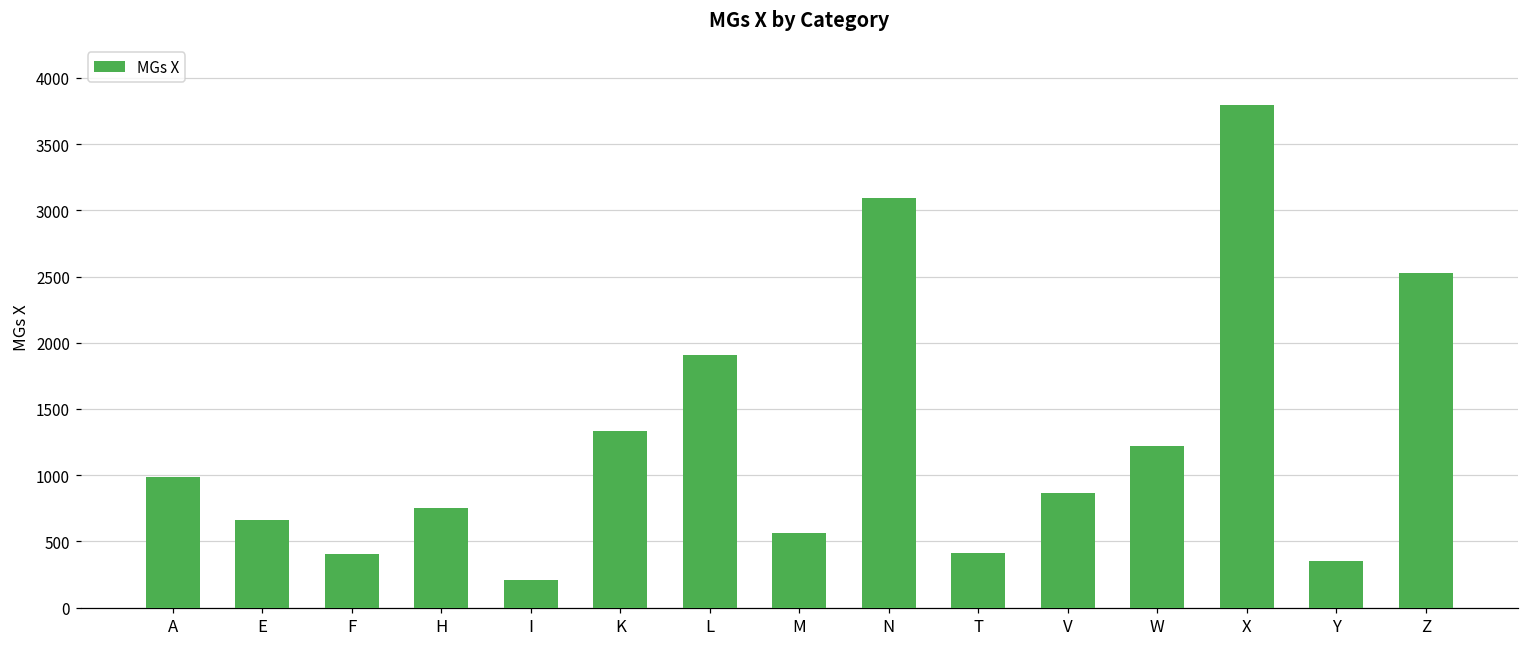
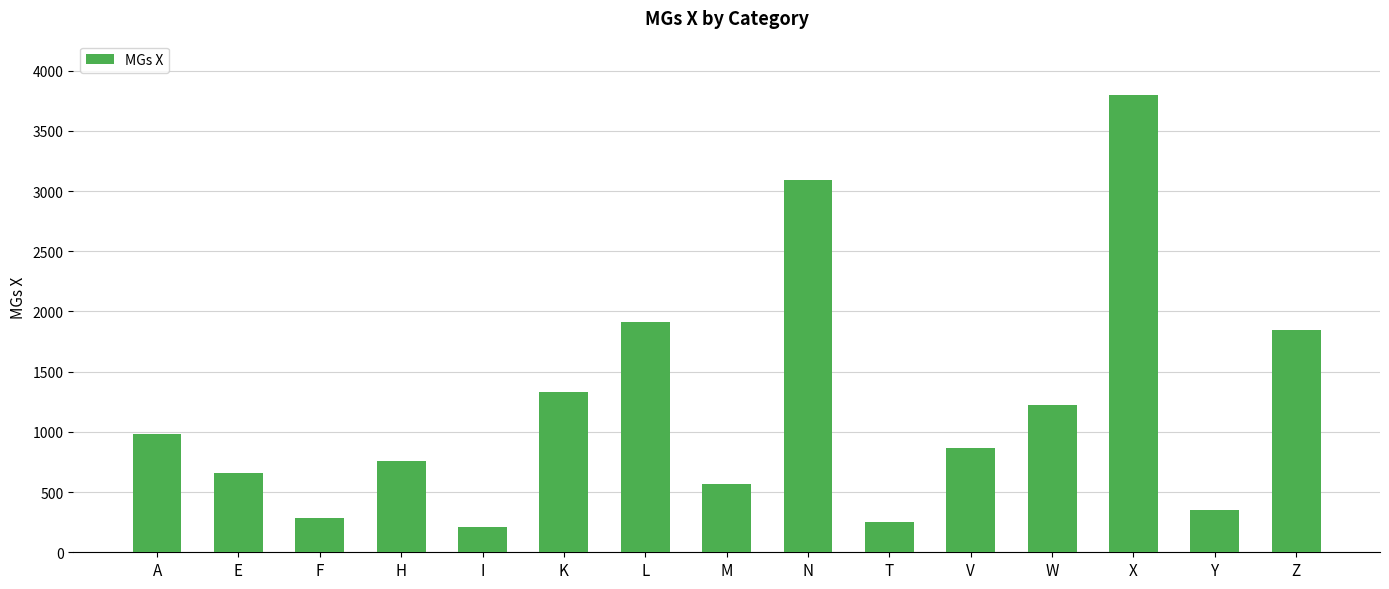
  {
    "A": 990,
    "E": 660,
-   "F": 400,
+   "F": 290,
    "H": 750,
    "I": 210,
    "K": 1330,
    "L": 1910,
    "M": 560,
    "N": 3090,
-   "T": 410,
+   "T": 250,
    "V": 870,
    "W": 1220,
    "X": 3790,
    "Y": 350,
-   "Z": 2520
+   "Z": 1850
  }
